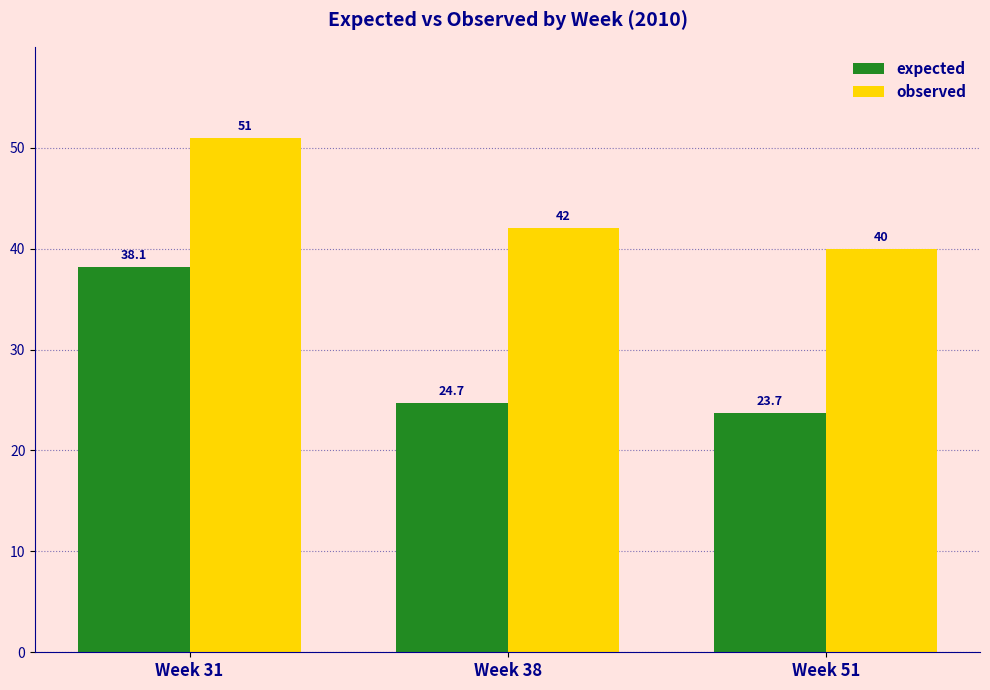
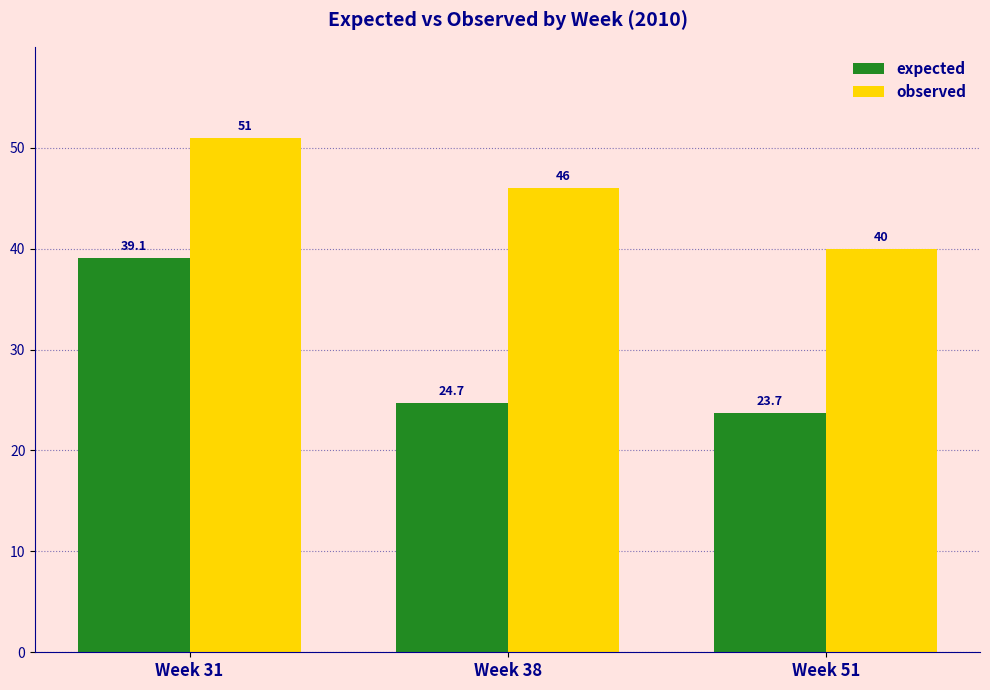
  {
    "expected": {
-     "Week 31": 38.1,
+     "Week 31": 39.1,
      "Week 38": 24.7,
      "Week 51": 23.7
    },
    "observed": {
      "Week 31": 51,
-     "Week 38": 42,
+     "Week 38": 46,
      "Week 51": 40
    }
  }
